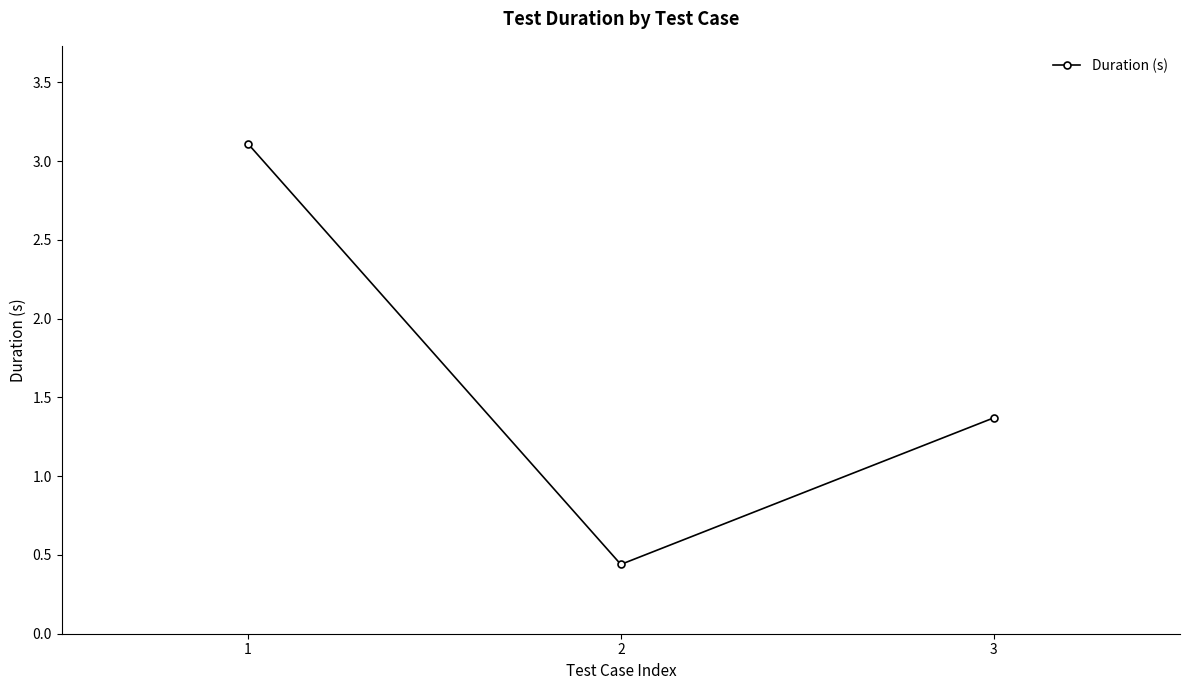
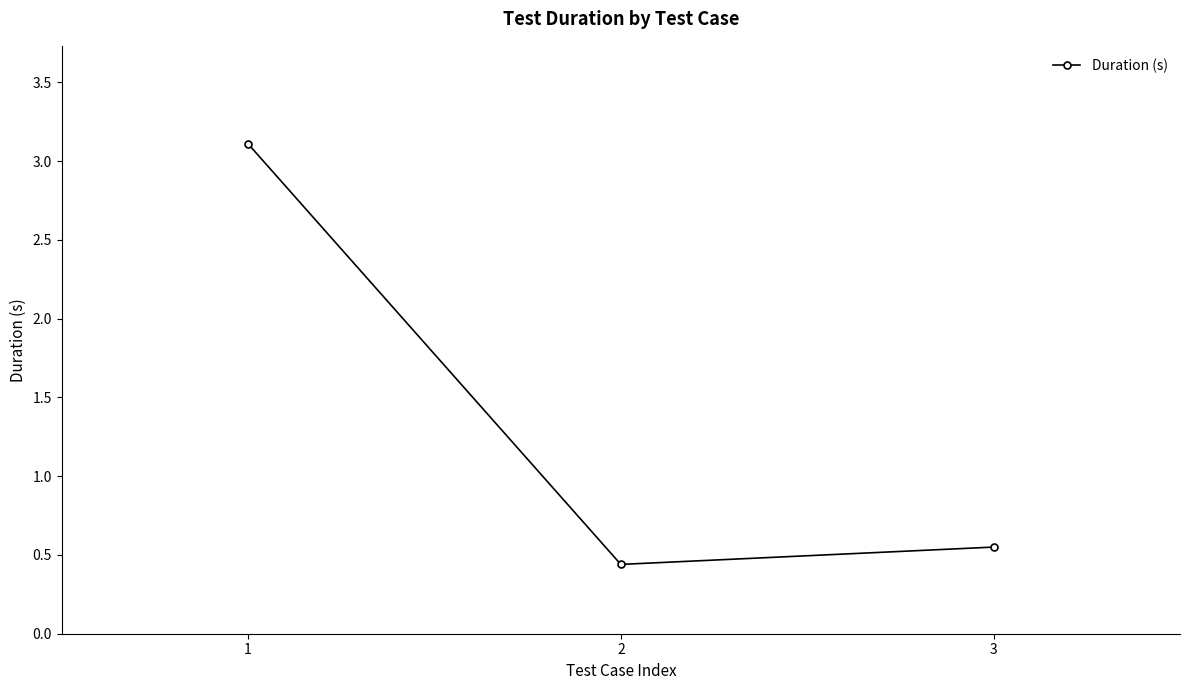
  {
    "1": 3.11,
    "2": 0.44,
-   "3": 1.37
+   "3": 0.55
  }
